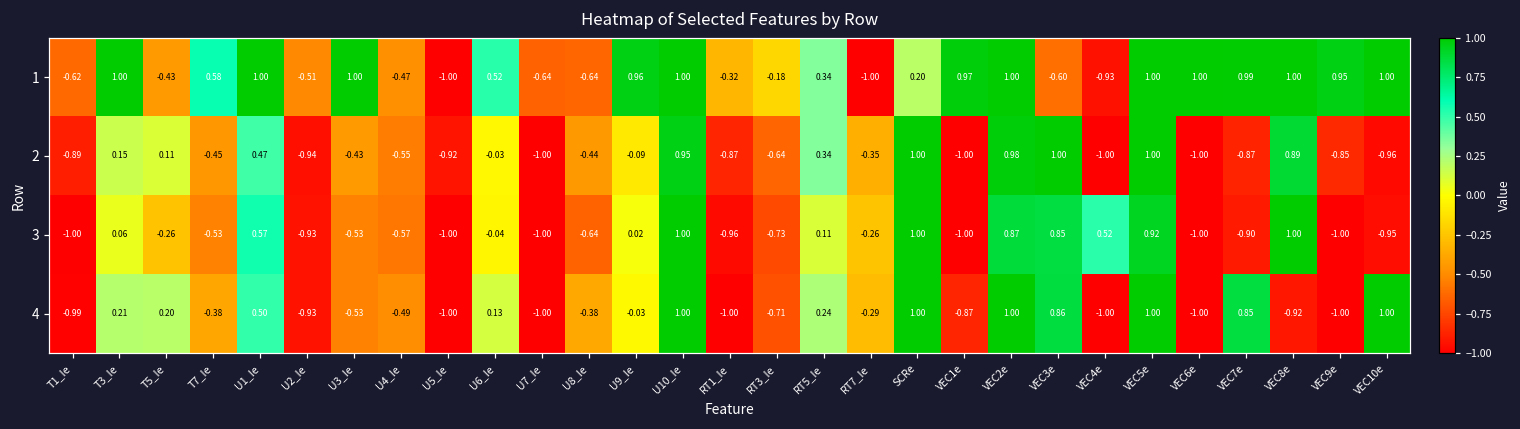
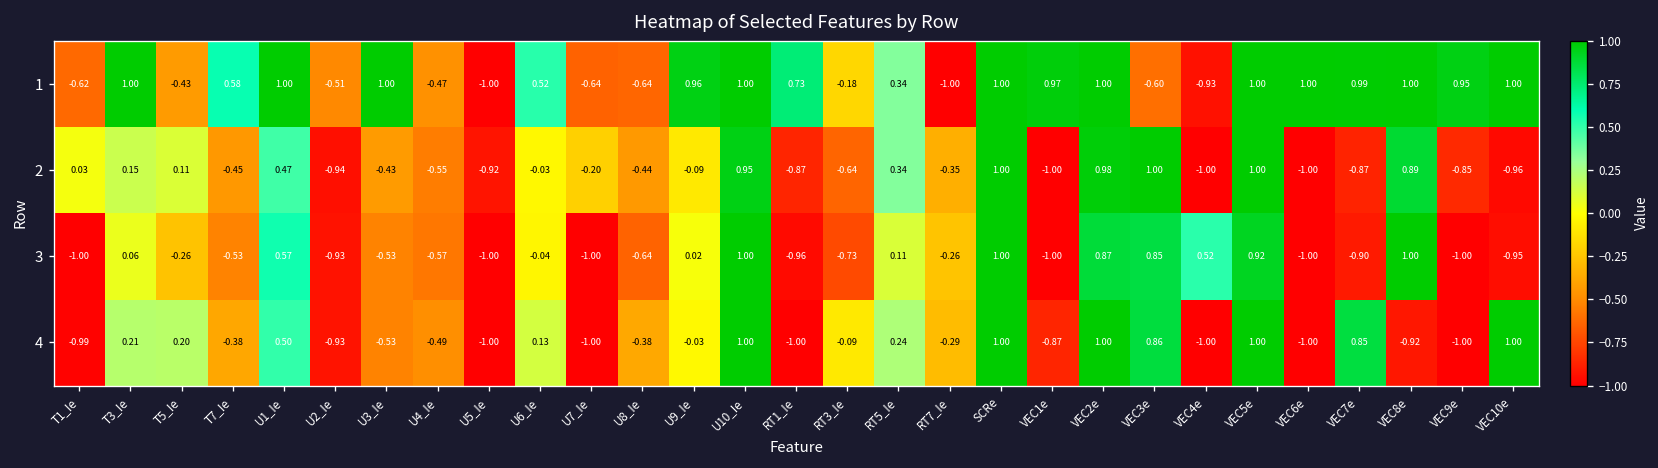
  {
    "1": {
      "T1_Ie": -0.62,
      "T3_Ie": 1.00,
      "T5_Ie": -0.43,
      "T7_Ie": 0.58,
      "U1_Ie": 1.00,
      "U2_Ie": -0.51,
      "U3_Ie": 1.00,
      "U4_Ie": -0.47,
      "U5_Ie": -1.00,
      "U6_Ie": 0.52,
      "U7_Ie": -0.64,
      "U8_Ie": -0.64,
      "U9_Ie": 0.96,
      "U10_Ie": 1.00,
-     "RT1_Ie": -0.32,
+     "RT1_Ie": 0.73,
      "RT3_Ie": -0.18,
      "RT5_Ie": 0.34,
      "RT7_Ie": -1.00,
-     "SCRe": 0.20,
+     "SCRe": 1.00,
      "VEC1e": 0.97,
      "VEC2e": 1.00,
      "VEC3e": -0.60,
      "VEC4e": -0.93,
      "VEC5e": 1.00,
      "VEC6e": 1.00,
      "VEC7e": 0.99,
      "VEC8e": 1.00,
      "VEC9e": 0.95,
      "VEC10e": 1.00
    },
    "2": {
-     "T1_Ie": -0.89,
+     "T1_Ie": 0.03,
      "T3_Ie": 0.15,
      "T5_Ie": 0.11,
      "T7_Ie": -0.45,
      "U1_Ie": 0.47,
      "U2_Ie": -0.94,
      "U3_Ie": -0.43,
      "U4_Ie": -0.55,
      "U5_Ie": -0.92,
      "U6_Ie": -0.03,
-     "U7_Ie": -1.00,
+     "U7_Ie": -0.20,
      "U8_Ie": -0.44,
      "U9_Ie": -0.09,
      "U10_Ie": 0.95,
      "RT1_Ie": -0.87,
      "RT3_Ie": -0.64,
      "RT5_Ie": 0.34,
      "RT7_Ie": -0.35,
      "SCRe": 1.00,
      "VEC1e": -1.00,
      "VEC2e": 0.98,
      "VEC3e": 1.00,
      "VEC4e": -1.00,
      "VEC5e": 1.00,
      "VEC6e": -1.00,
      "VEC7e": -0.87,
      "VEC8e": 0.89,
      "VEC9e": -0.85,
      "VEC10e": -0.96
    },
    "3": {
      "T1_Ie": -1.00,
      "T3_Ie": 0.06,
      "T5_Ie": -0.26,
      "T7_Ie": -0.53,
      "U1_Ie": 0.57,
      "U2_Ie": -0.93,
      "U3_Ie": -0.53,
      "U4_Ie": -0.57,
      "U5_Ie": -1.00,
      "U6_Ie": -0.04,
      "U7_Ie": -1.00,
      "U8_Ie": -0.64,
      "U9_Ie": 0.02,
      "U10_Ie": 1.00,
      "RT1_Ie": -0.96,
      "RT3_Ie": -0.73,
      "RT5_Ie": 0.11,
      "RT7_Ie": -0.26,
      "SCRe": 1.00,
      "VEC1e": -1.00,
      "VEC2e": 0.87,
      "VEC3e": 0.85,
      "VEC4e": 0.52,
      "VEC5e": 0.92,
      "VEC6e": -1.00,
      "VEC7e": -0.90,
      "VEC8e": 1.00,
      "VEC9e": -1.00,
      "VEC10e": -0.95
    },
    "4": {
      "T1_Ie": -0.99,
      "T3_Ie": 0.21,
      "T5_Ie": 0.20,
      "T7_Ie": -0.38,
      "U1_Ie": 0.50,
      "U2_Ie": -0.93,
      "U3_Ie": -0.53,
      "U4_Ie": -0.49,
      "U5_Ie": -1.00,
      "U6_Ie": 0.13,
      "U7_Ie": -1.00,
      "U8_Ie": -0.38,
      "U9_Ie": -0.03,
      "U10_Ie": 1.00,
      "RT1_Ie": -1.00,
-     "RT3_Ie": -0.71,
+     "RT3_Ie": -0.09,
      "RT5_Ie": 0.24,
      "RT7_Ie": -0.29,
      "SCRe": 1.00,
      "VEC1e": -0.87,
      "VEC2e": 1.00,
      "VEC3e": 0.86,
      "VEC4e": -1.00,
      "VEC5e": 1.00,
      "VEC6e": -1.00,
      "VEC7e": 0.85,
      "VEC8e": -0.92,
      "VEC9e": -1.00,
      "VEC10e": 1.00
    }
  }
